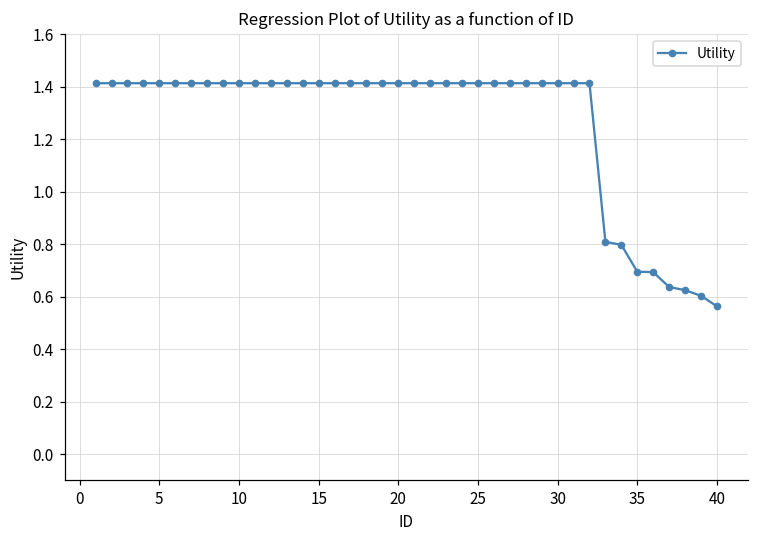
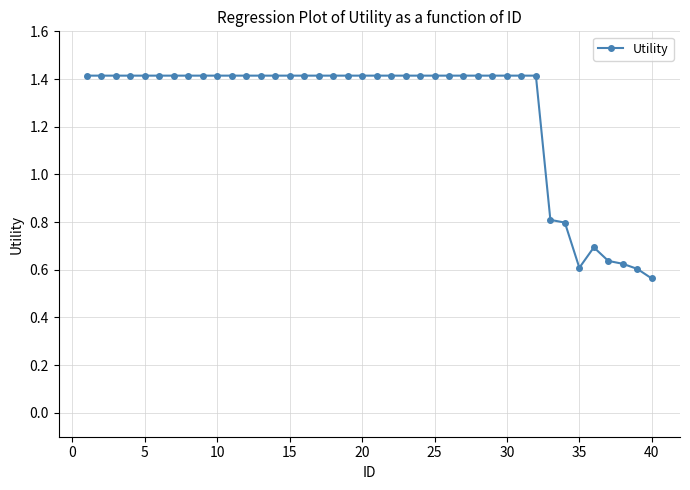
  {
    "5": 1.41,
    "10": 1.41,
    "15": 1.41,
    "20": 1.41,
    "25": 1.41,
    "30": 1.41,
-   "35": 0.70,
+   "35": 0.61,
    "40": 0.56
  }
